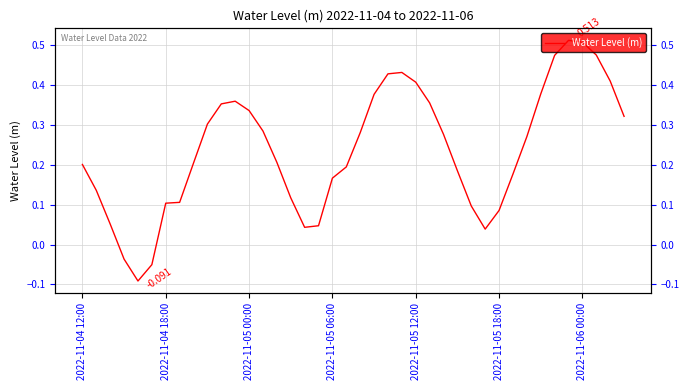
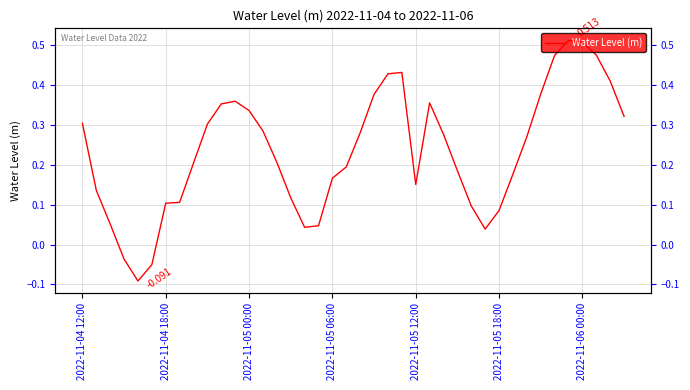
  {
-   "2022-11-04 12:00": 0.20,
+   "2022-11-04 12:00": 0.30,
    "2022-11-04 18:00": 0.10,
    "2022-11-05 00:00": 0.34,
    "2022-11-05 06:00": 0.17,
-   "2022-11-05 12:00": 0.41,
+   "2022-11-05 12:00": 0.15,
    "2022-11-05 18:00": 0.09
  }
